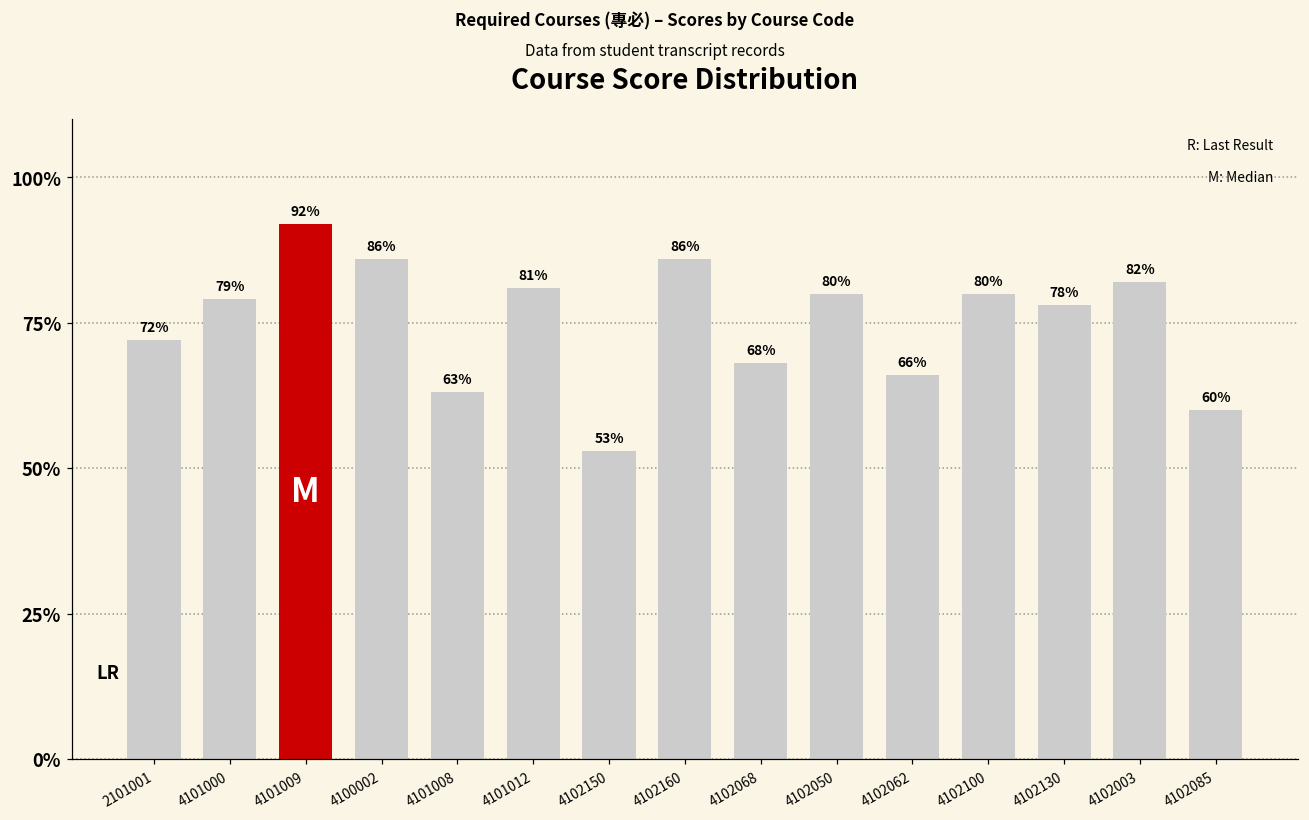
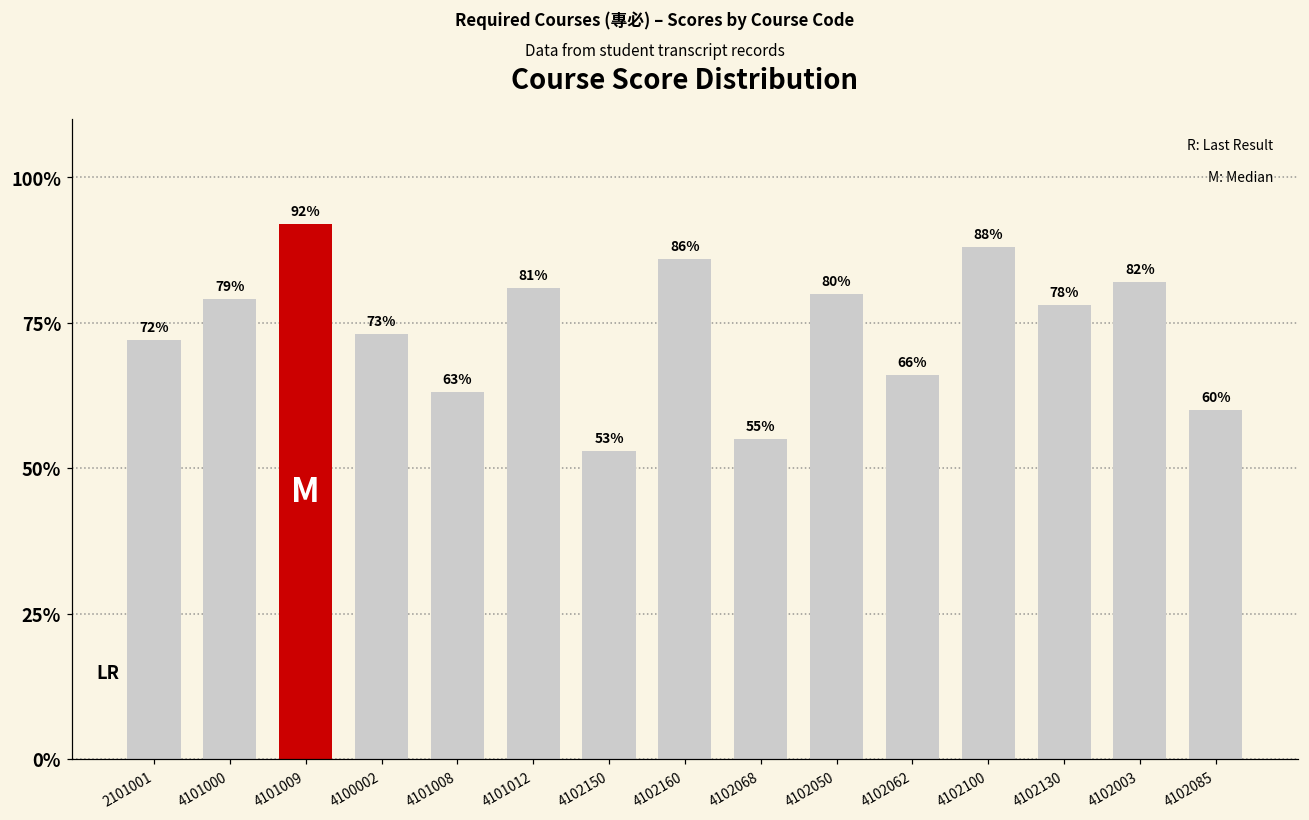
  {
    "2101001": "72%",
    "4101000": "79%",
    "4101009": "92%",
-   "4100002": "86%",
+   "4100002": "73%",
    "4101008": "63%",
    "4101012": "81%",
    "4102150": "53%",
    "4102160": "86%",
-   "4102068": "68%",
+   "4102068": "55%",
    "4102050": "80%",
    "4102062": "66%",
-   "4102100": "80%",
+   "4102100": "88%",
    "4102130": "78%",
    "4102003": "82%",
    "4102085": "60%"
  }
